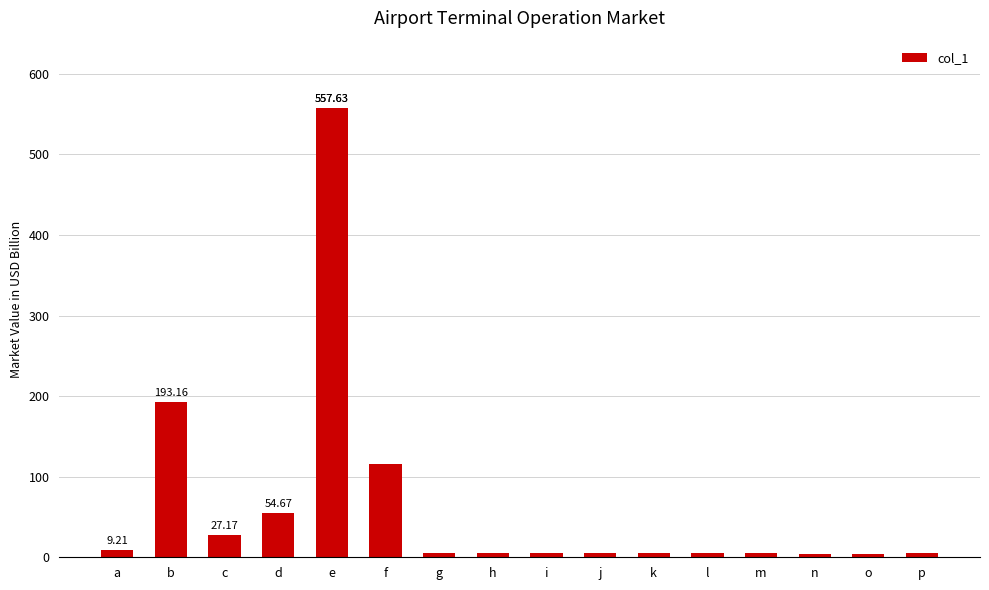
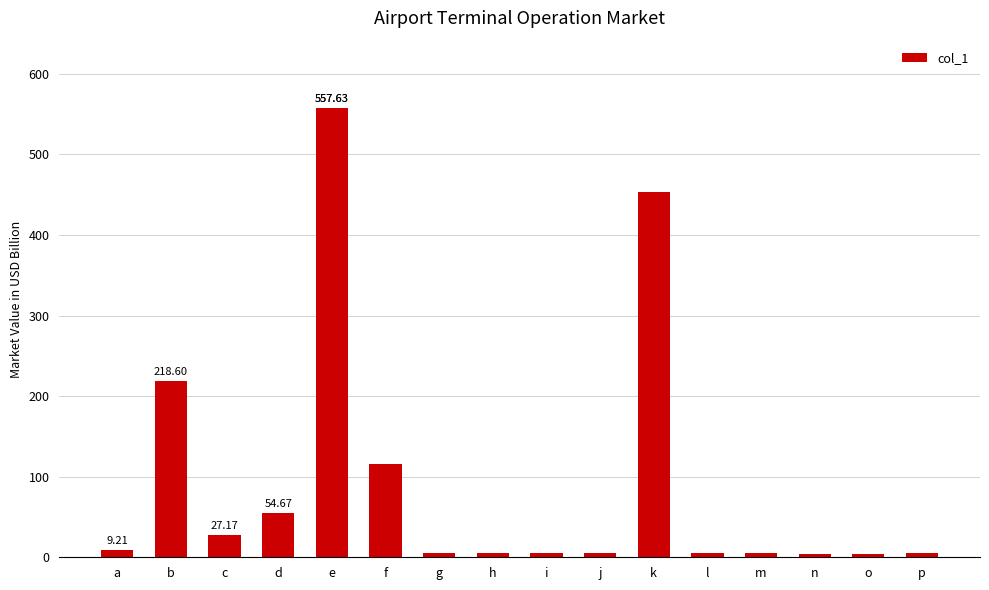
  {
    "a": 9.21,
-   "b": 193.16,
+   "b": 218.60,
    "c": 27.17,
    "d": 54.67,
-   "k": 10
+   "k": 450
  }
